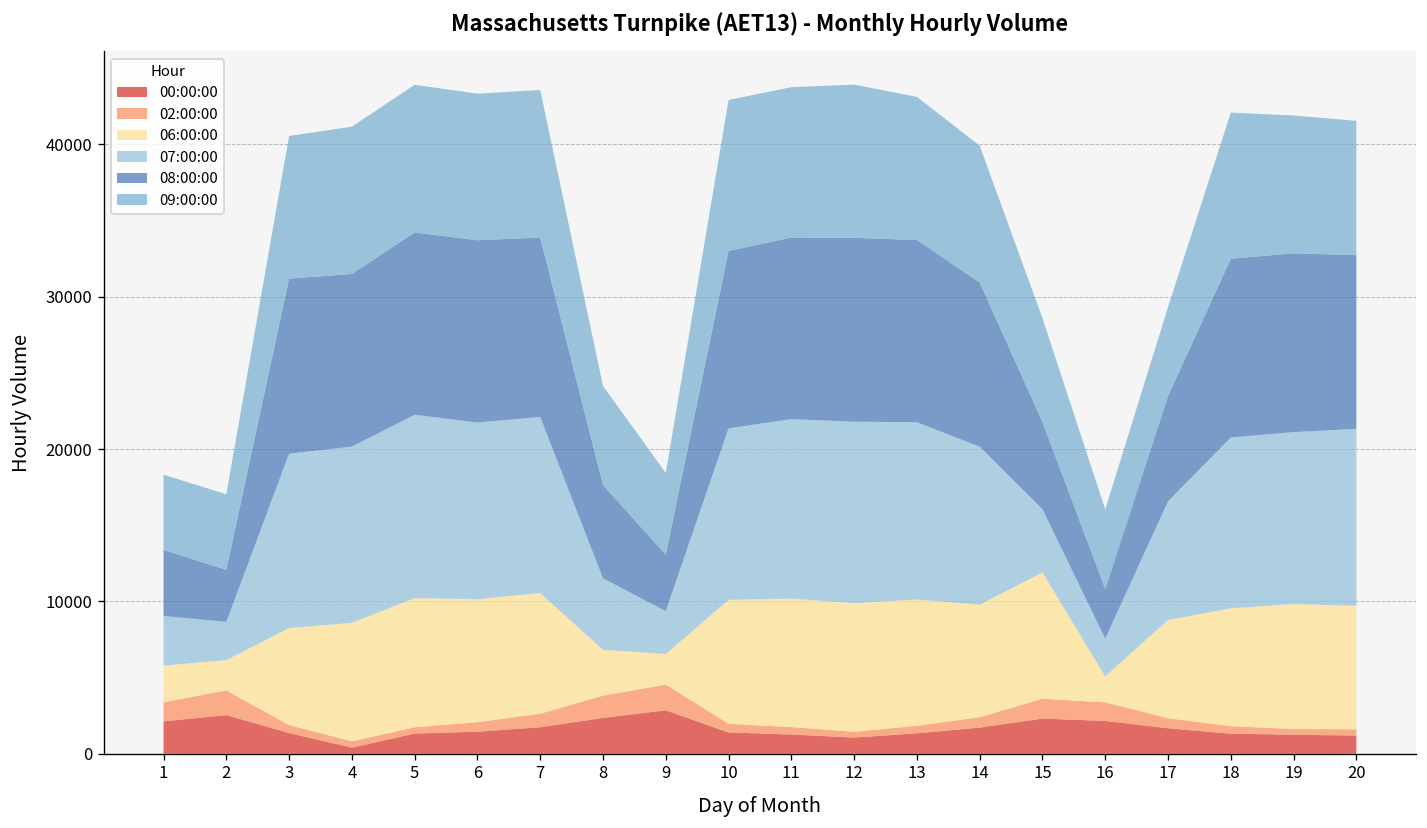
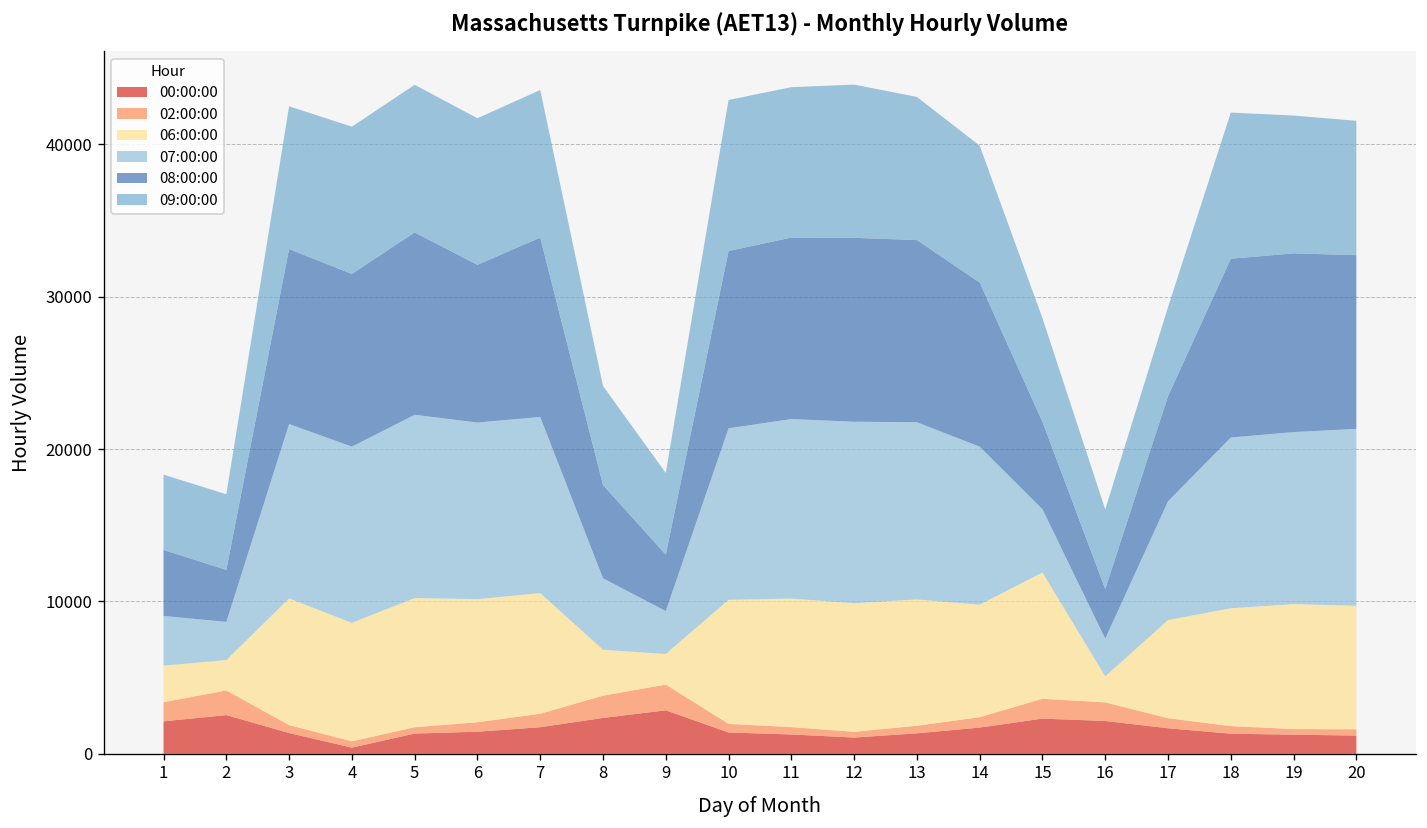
  {
    "00:00:00": {
      "1": 2100,
      "2": 2500,
      "3": 1400,
      "4": 400,
      "5": 1300,
      "6": 1500,
      "7": 1700,
      "8": 2400,
      "9": 2900,
      "10": 1400,
      "11": 1300,
      "12": 1100,
      "13": 1300,
      "14": 1700,
      "15": 2300,
      "16": 2200,
      "17": 1700,
      "18": 1300,
      "19": 1300,
      "20": 1200
    },
    "02:00:00": {
      "1": 1300,
      "2": 1600,
      "3": 500,
      "4": 400,
      "5": 400,
      "6": 600,
      "7": 900,
      "8": 1500,
      "9": 1700,
      "10": 600,
      "11": 500,
      "12": 400,
      "13": 500,
      "14": 700,
      "15": 1300,
      "16": 1200,
      "17": 700,
      "18": 500,
      "19": 400,
      "20": 400
    },
    "06:00:00": {
      "1": 2400,
      "2": 2000,
-     "3": 6400,
+     "3": 8300,
      "4": 7800,
      "5": 8500,
      "6": 8100,
      "7": 7900,
      "8": 3000,
      "9": 2000,
      "10": 8100,
      "11": 8400,
      "12": 8400,
      "13": 8300,
      "14": 7400,
      "15": 8300,
      "16": 1700,
      "17": 6400,
      "18": 7700,
      "19": 8200,
      "20": 8100
    },
    "08:00:00": {
      "1": 4300,
      "2": 3400,
      "3": 11500,
      "4": 11300,
      "5": 12000,
-     "6": 12000,
+     "6": 10400,
      "7": 11800,
      "8": 6100,
      "9": 3700,
      "10": 11600,
      "11": 11900,
      "12": 12100,
      "13": 12000,
      "14": 10800,
      "15": 5700,
      "16": 3300,
      "17": 6900,
      "18": 11700,
      "19": 11700,
      "20": 11400
    }
  }
